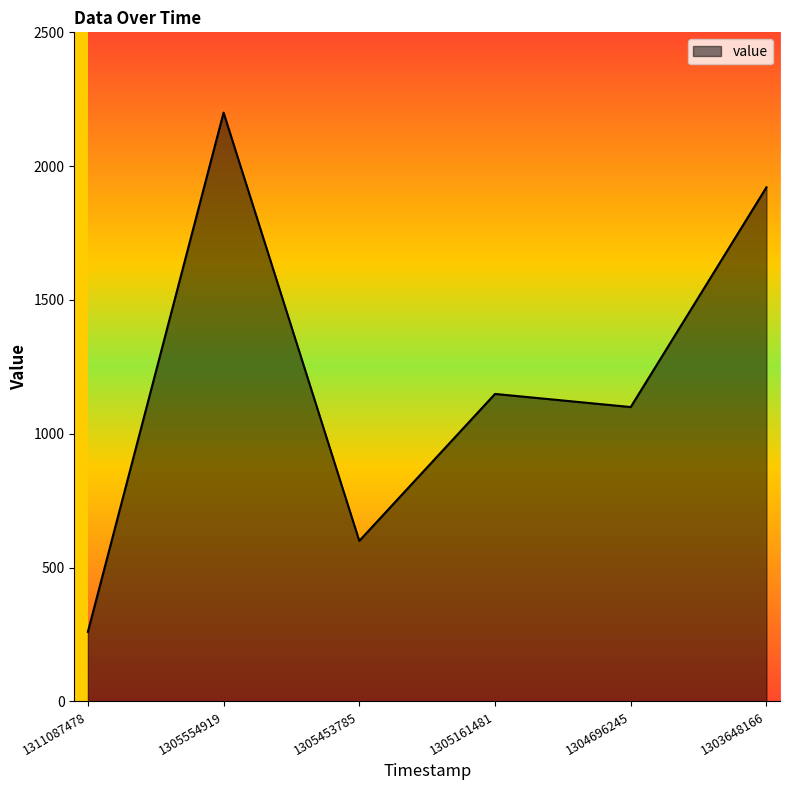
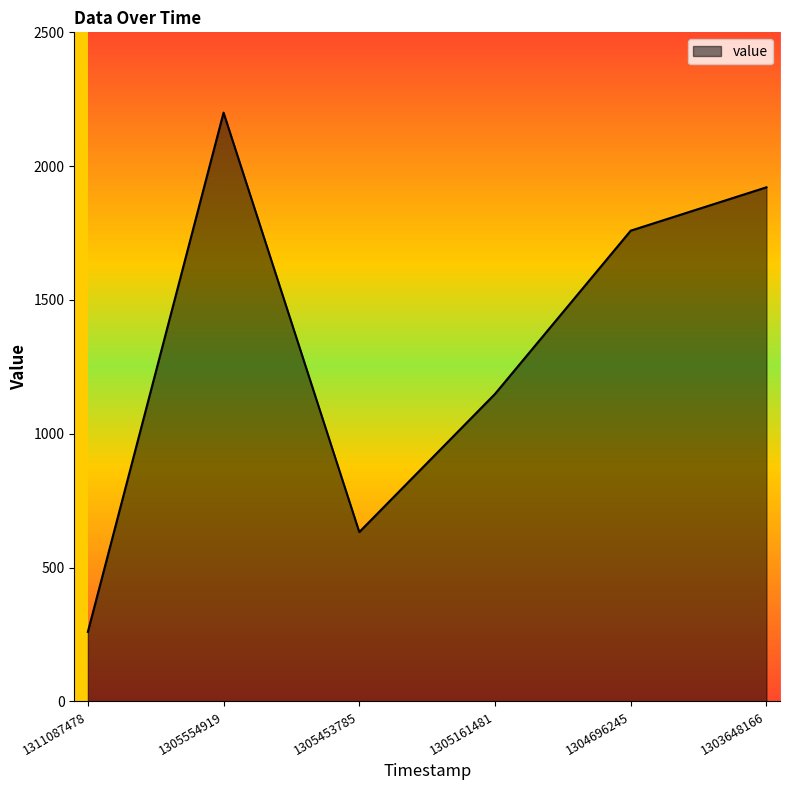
  {
    "1311087478": 260,
    "1305554919": 2200,
-   "1305453785": 600,
+   "1305453785": 630,
    "1305161481": 1150,
-   "1304696245": 1100,
+   "1304696245": 1760,
    "1303648166": 1920
  }
